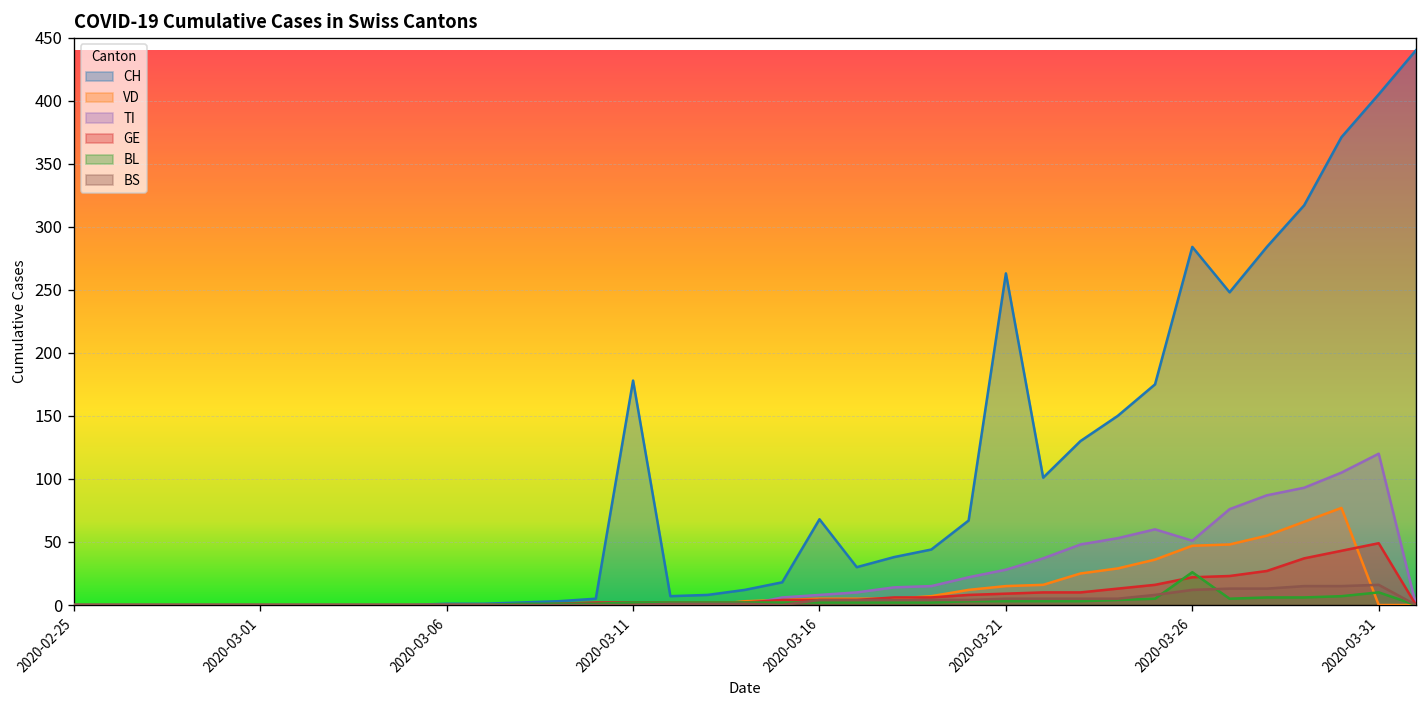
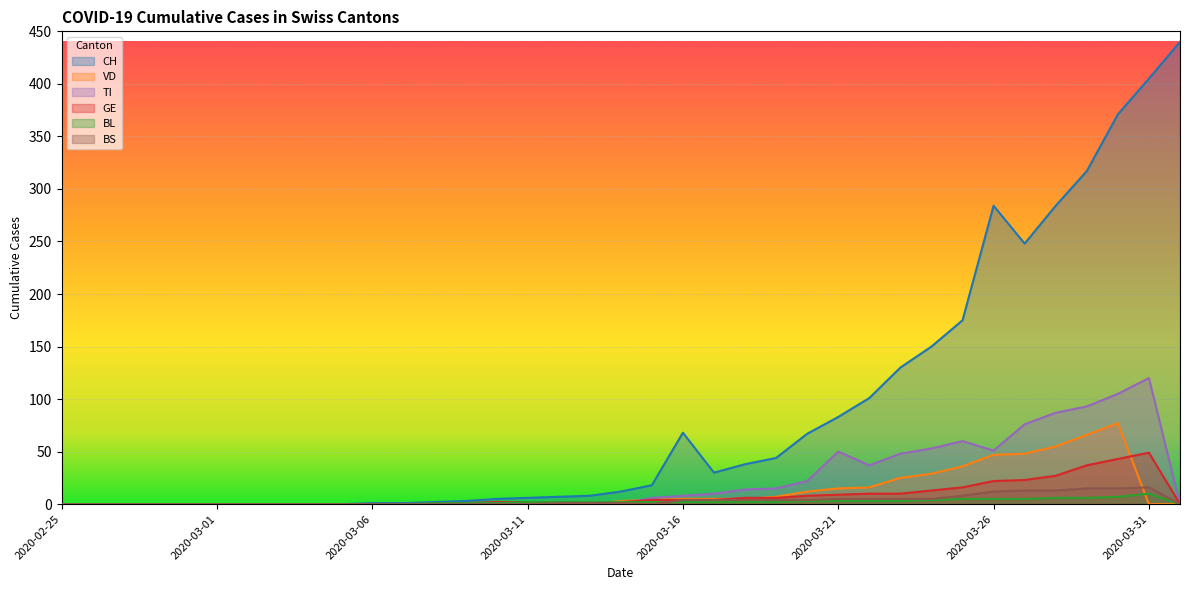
  {
    "CH": {
-     "2020-03-11": 178,
+     "2020-03-11": 6,
      "2020-03-16": 68,
-     "2020-03-21": 263,
+     "2020-03-21": 83,
      "2020-03-26": 284,
      "2020-03-31": 405
    },
    "TI": {
      "2020-03-16": 8,
-     "2020-03-21": 28,
+     "2020-03-21": 50,
      "2020-03-26": 51,
      "2020-03-31": 120
    },
    "BL": {
-     "2020-03-26": 26,
+     "2020-03-26": 5,
      "2020-03-31": 10
    }
  }
